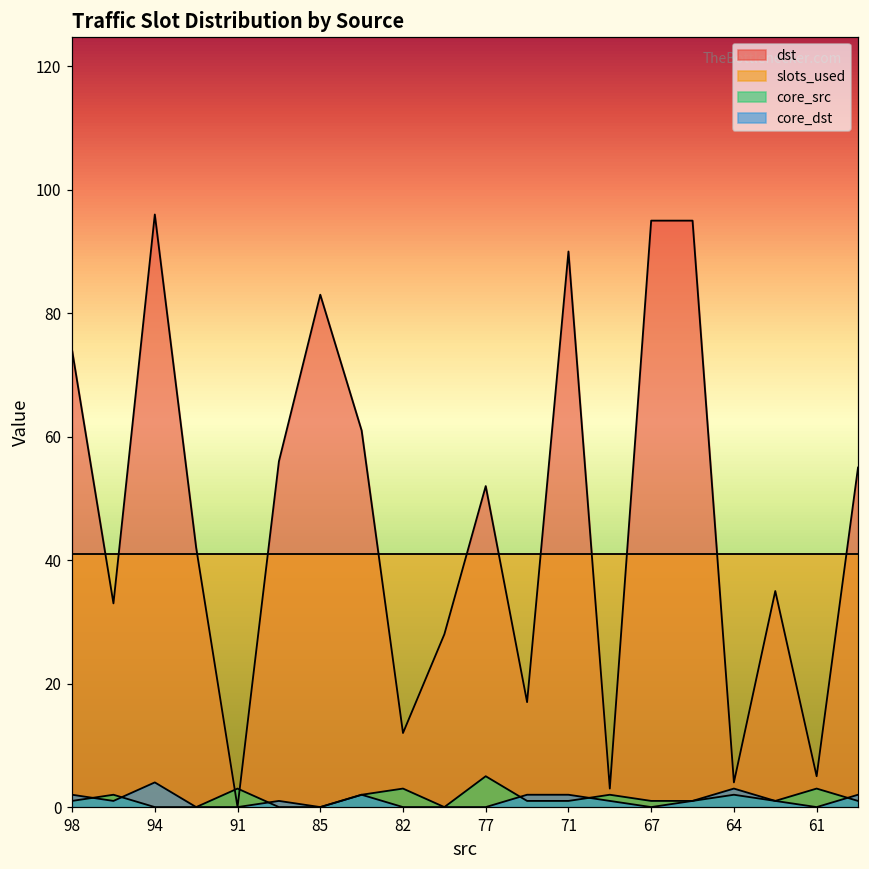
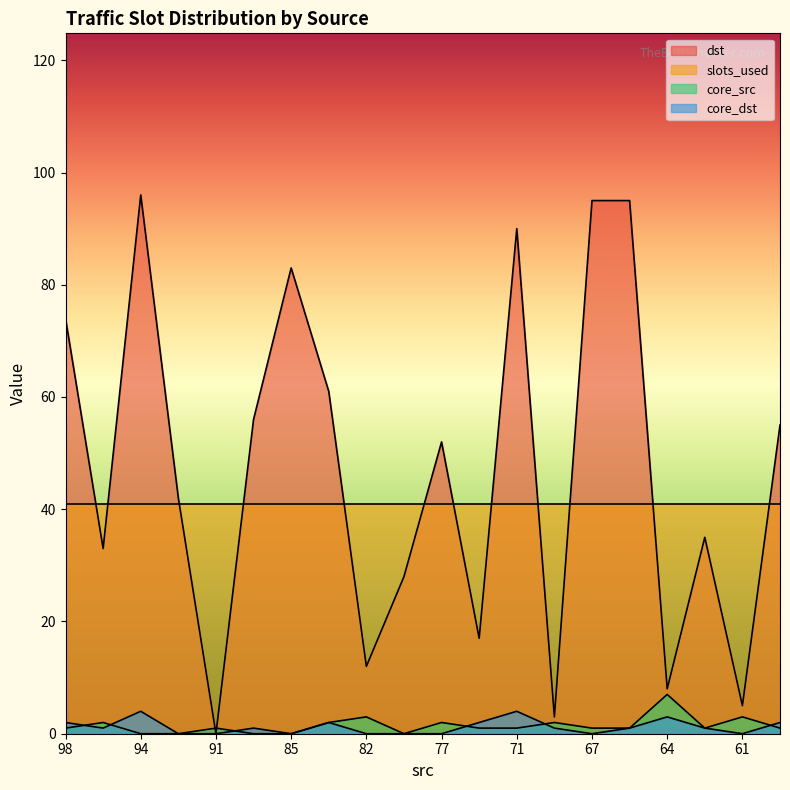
  {
    "dst": {
      "98": 74,
      "94": 96,
      "85": 83,
      "82": 12,
      "77": 52,
      "71": 90,
      "67": 95,
-     "64": 4,
+     "64": 8,
      "61": 5
    },
    "slots_used": {
      "98": 41,
      "94": 41,
      "91": 41,
      "85": 41,
      "82": 41,
      "77": 41,
      "71": 41,
      "67": 41,
      "64": 41,
      "61": 41
    },
    "core_src": {
      "98": 1,
      "94": 0,
-     "91": 3,
+     "91": 1,
      "82": 3,
-     "77": 5,
+     "77": 2,
      "71": 1,
      "67": 1,
-     "64": 2,
+     "64": 7,
      "61": 3
    },
    "core_dst": {
      "98": 2,
      "94": 4,
      "82": 0,
      "77": 0,
-     "71": 2,
+     "71": 4,
      "67": 0,
      "64": 3,
      "61": 0
    }
  }
